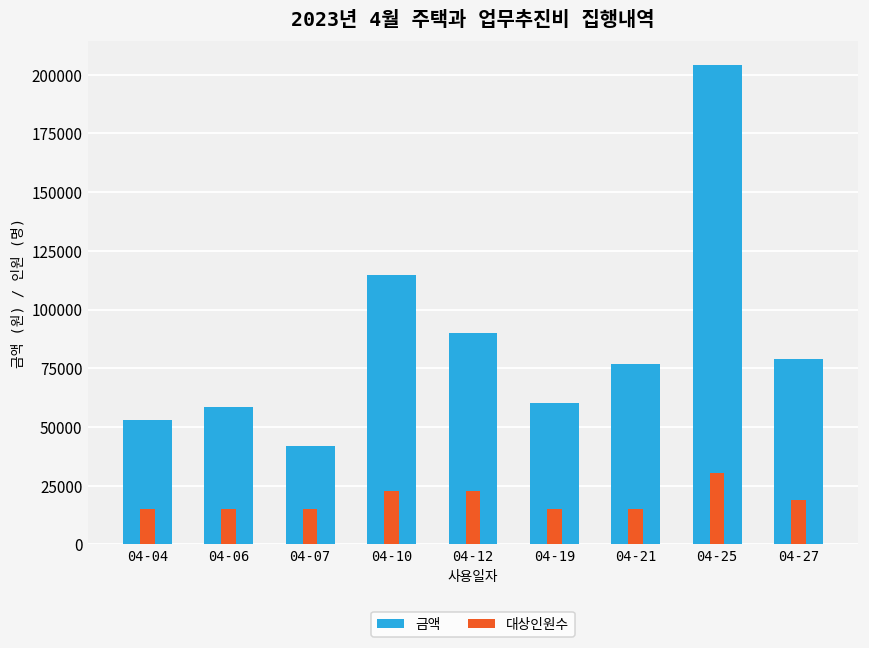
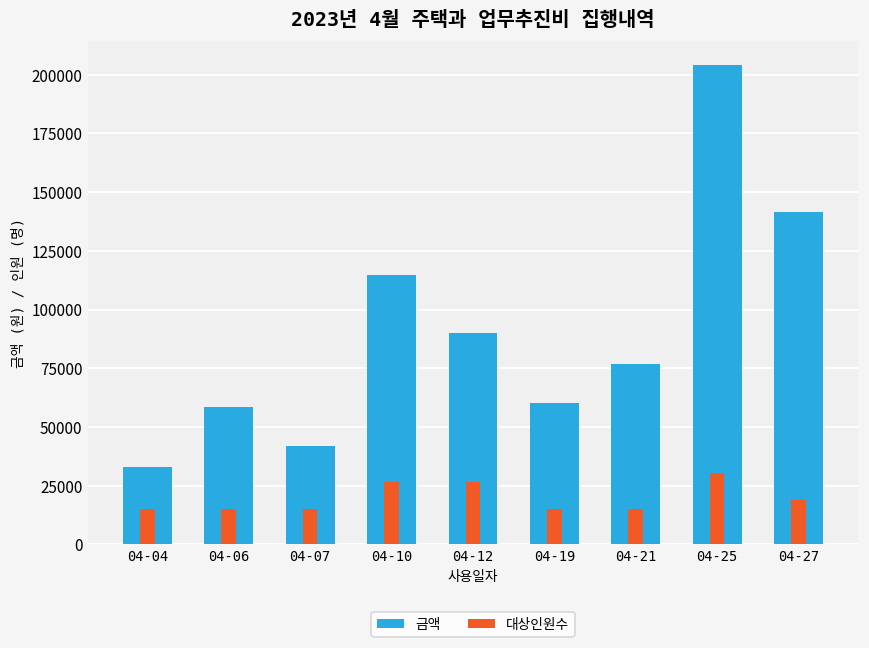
  {
    "금액": {
-     "04-04": 53000,
+     "04-04": 33000,
      "04-06": 58000,
      "04-07": 42000,
      "04-10": 115000,
      "04-12": 90000,
      "04-19": 60000,
      "04-21": 77000,
      "04-25": 204000,
-     "04-27": 79000
+     "04-27": 142000
    },
    "대상인원수": {
-     "04-10": 23000,
-     "04-12": 23000
+     "04-10": 27000,
+     "04-12": 27000
    }
  }
